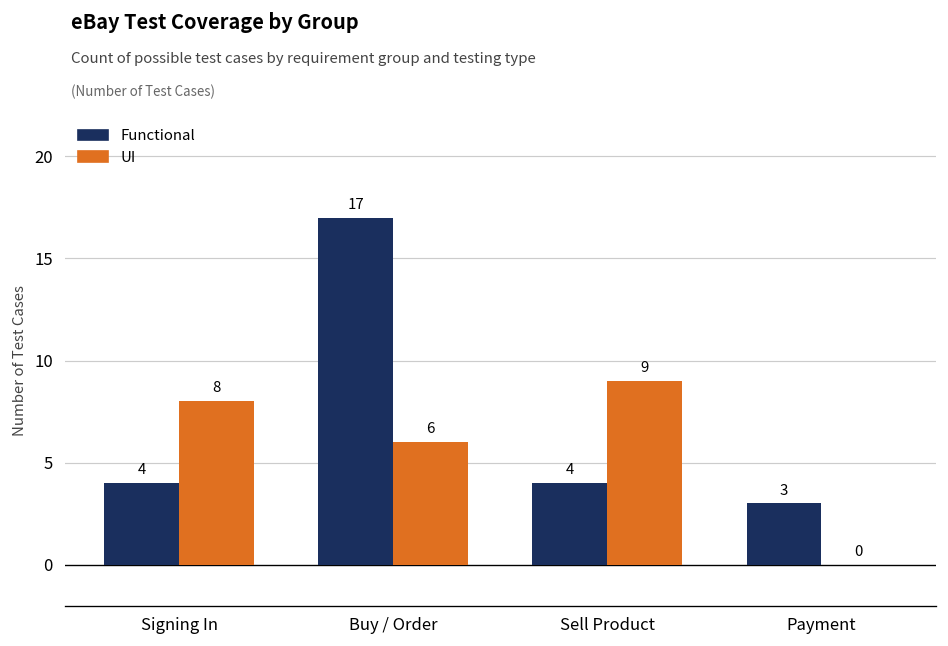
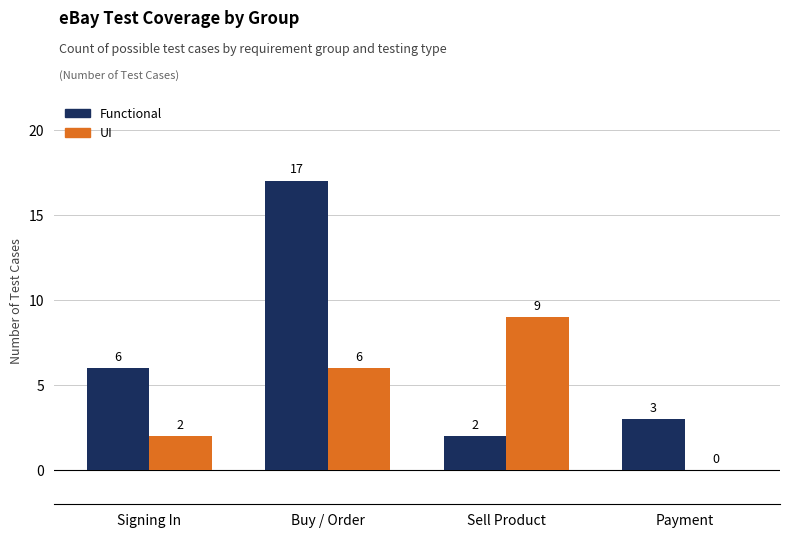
  {
    "Functional": {
-     "Signing In": 4,
+     "Signing In": 6,
      "Buy / Order": 17,
-     "Sell Product": 4,
+     "Sell Product": 2,
      "Payment": 3
    },
    "UI": {
-     "Signing In": 8,
+     "Signing In": 2,
      "Buy / Order": 6,
      "Sell Product": 9,
      "Payment": 0
    }
  }
